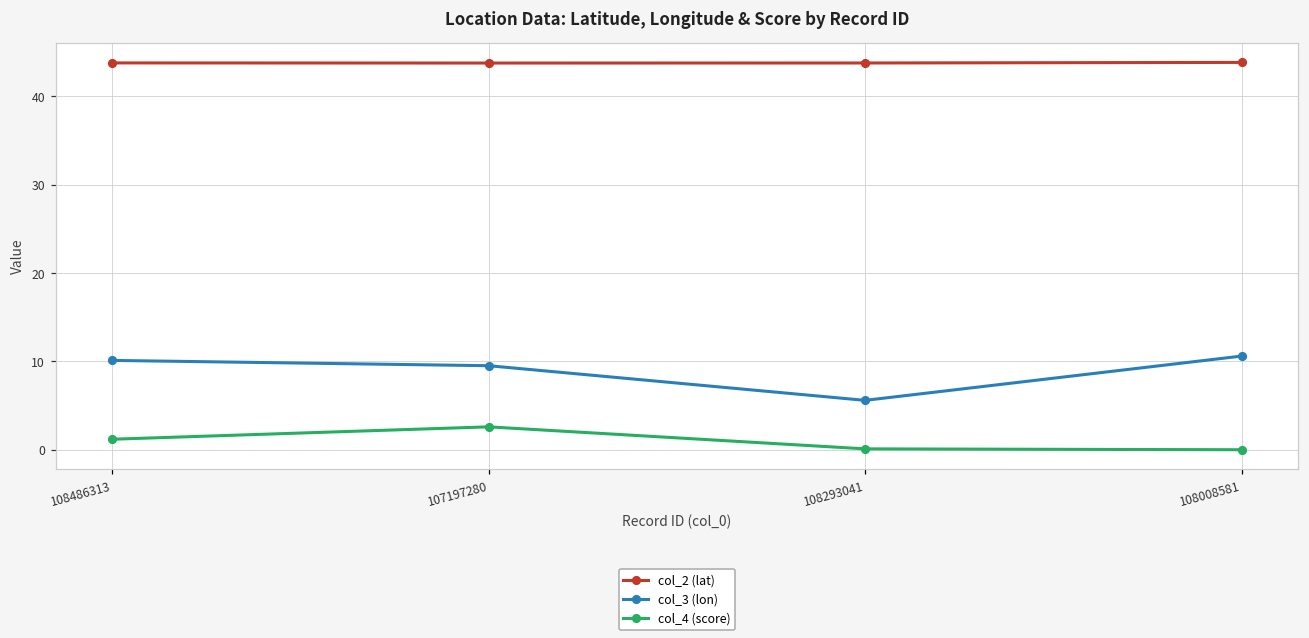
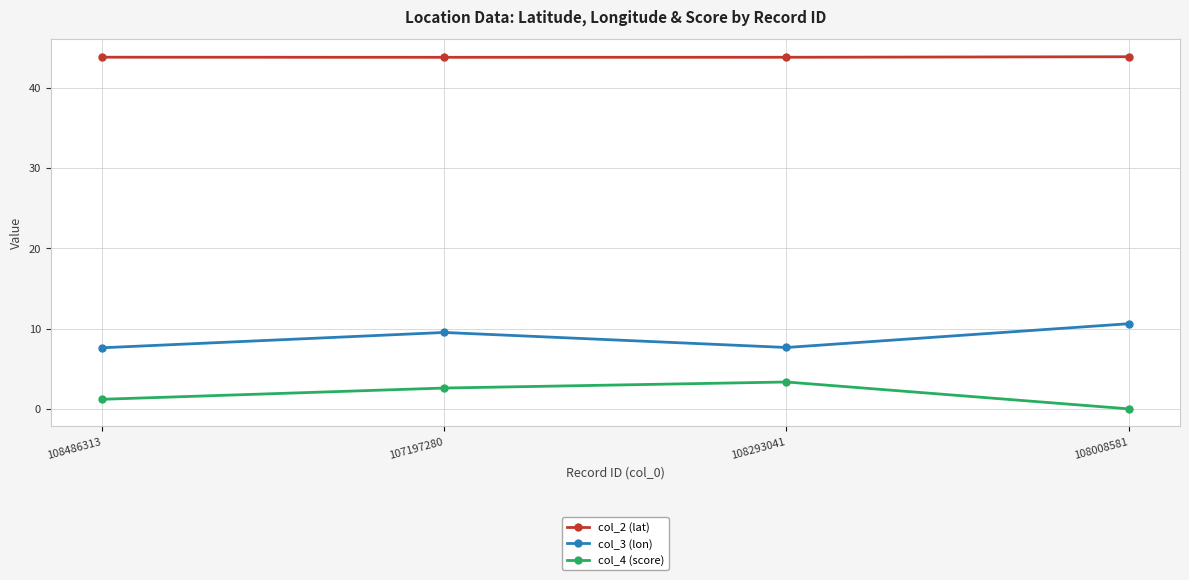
  {
    "col_2 (lat)": {
      "108486313": 44,
      "107197280": 44,
      "108293041": 44,
      "108008581": 44
    },
    "col_3 (lon)": {
-     "108486313": 10,
+     "108486313": 8,
      "107197280": 10,
-     "108293041": 6,
+     "108293041": 8,
      "108008581": 11
    },
    "col_4 (score)": {
      "108486313": 1,
      "107197280": 3,
-     "108293041": 0,
+     "108293041": 3,
      "108008581": 0
    }
  }
